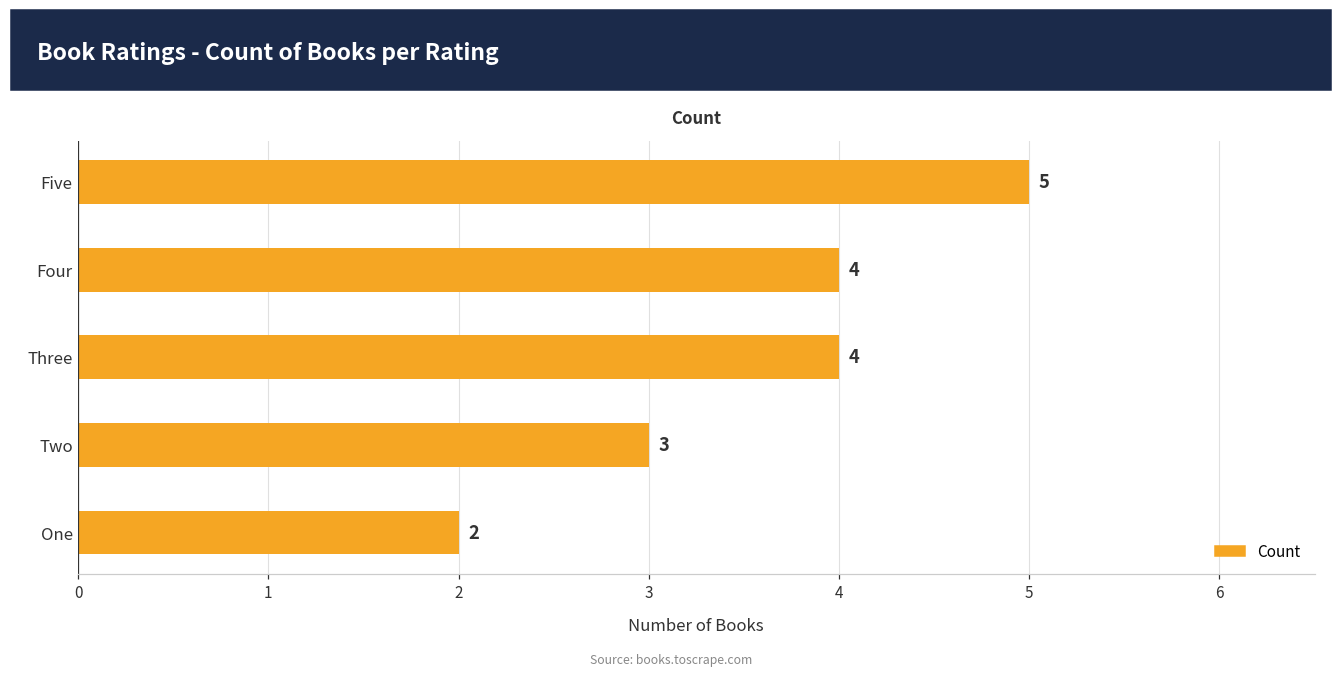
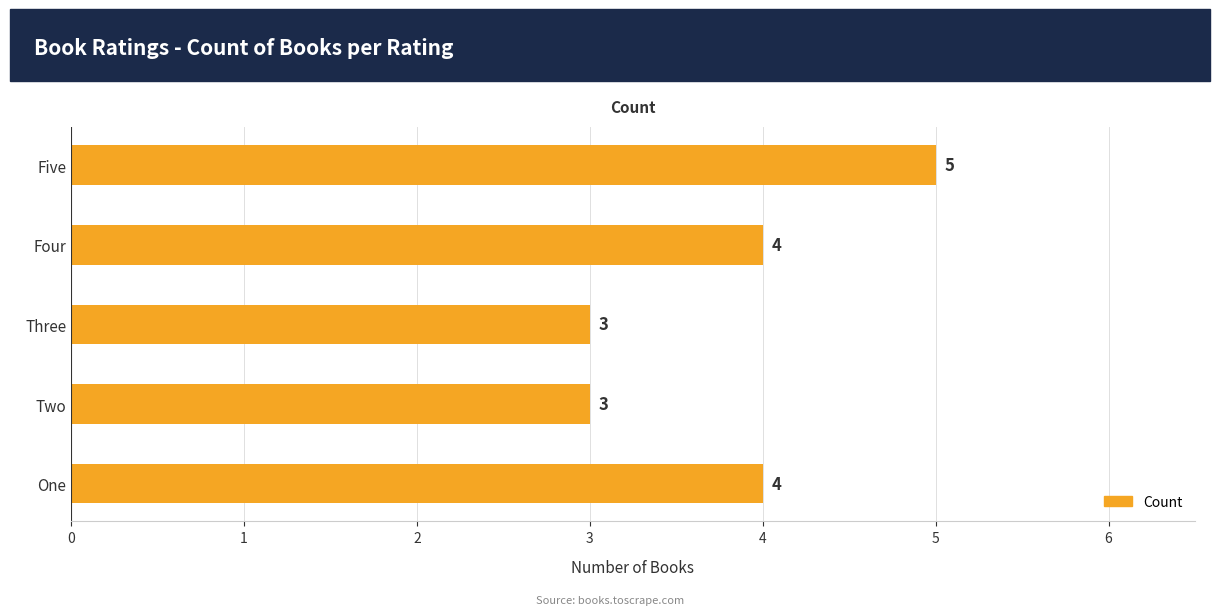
  {
    "Five": 5,
    "Four": 4,
-   "Three": 4,
+   "Three": 3,
    "Two": 3,
-   "One": 2
+   "One": 4
  }
